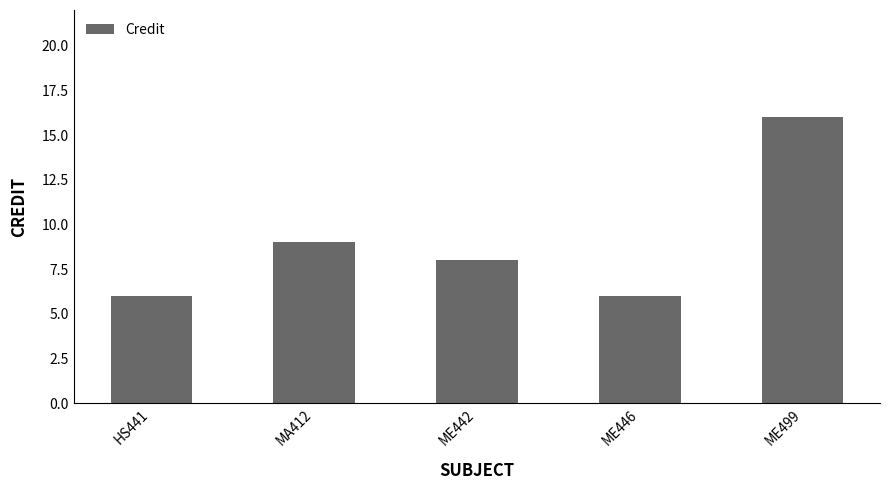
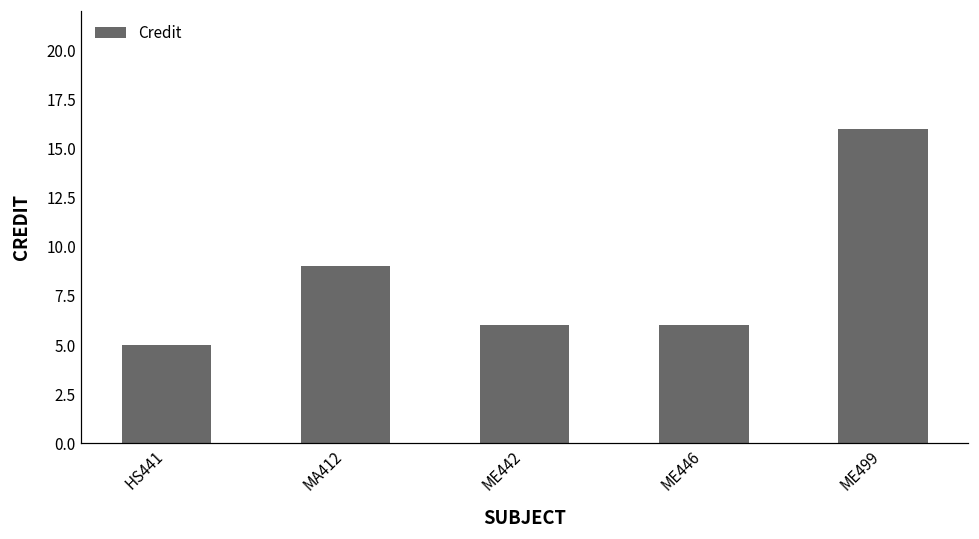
  {
-   "HS441": 6,
+   "HS441": 5,
    "MA412": 9,
-   "ME442": 8,
+   "ME442": 6,
    "ME446": 6,
    "ME499": 16
  }
